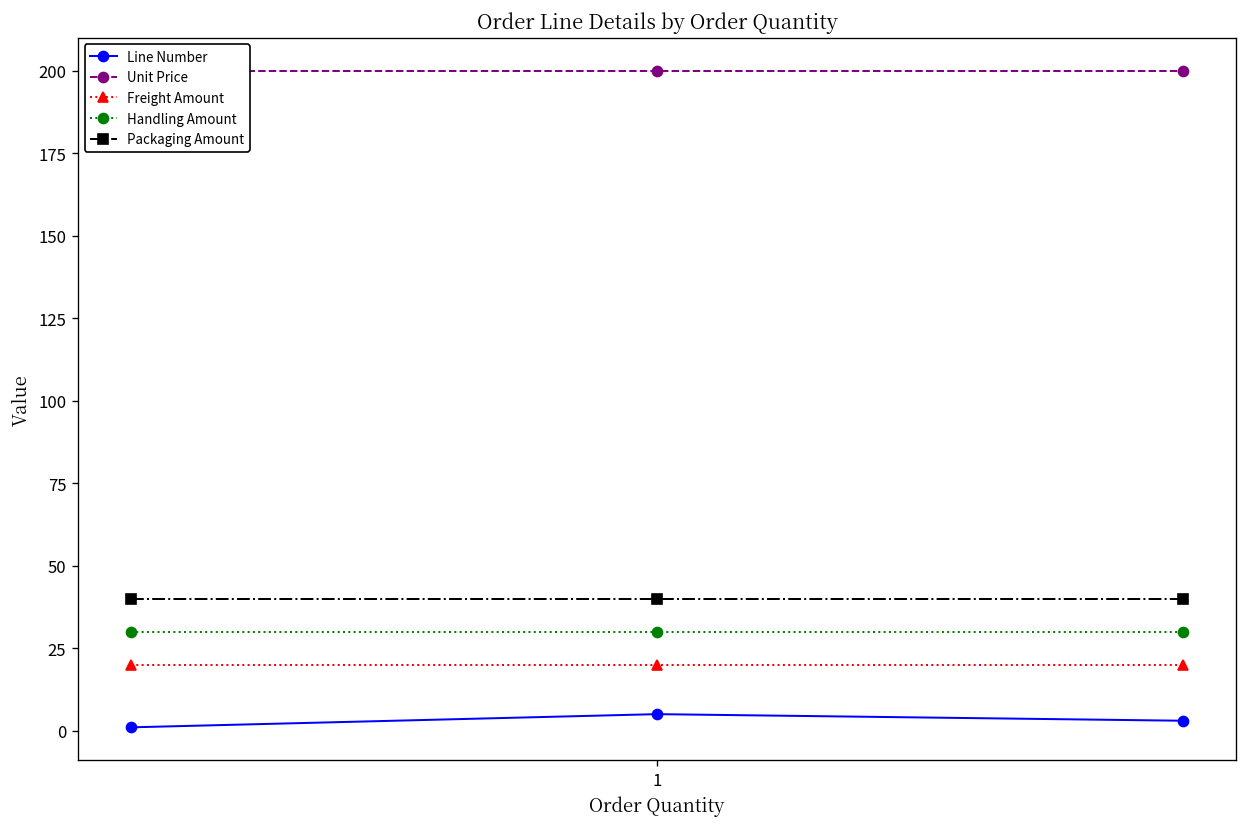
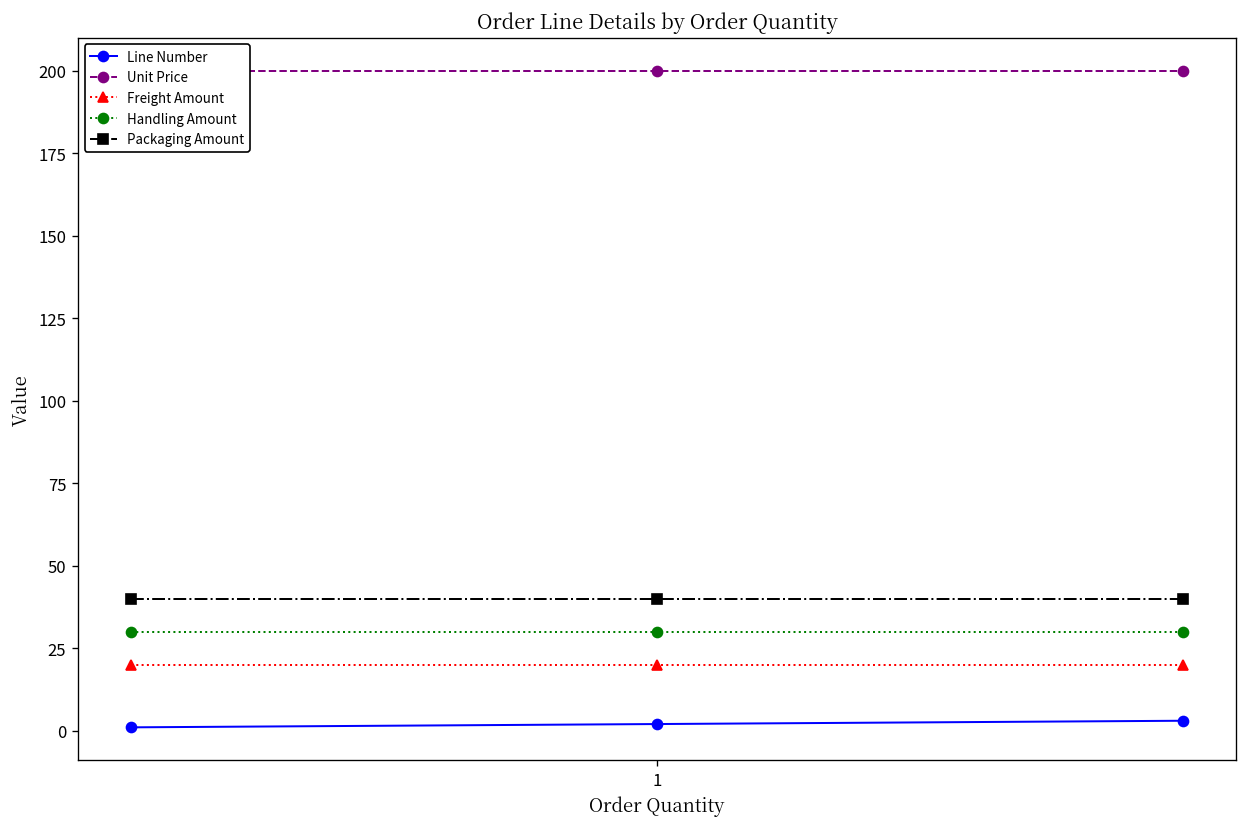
  {
    "Line Number": {
-     "1": 5
+     "1": 2
    },
    "Unit Price": {
      "1": 200
    },
    "Freight Amount": {
      "1": 20
    },
    "Handling Amount": {
      "1": 30
    },
    "Packaging Amount": {
      "1": 40
    }
  }
